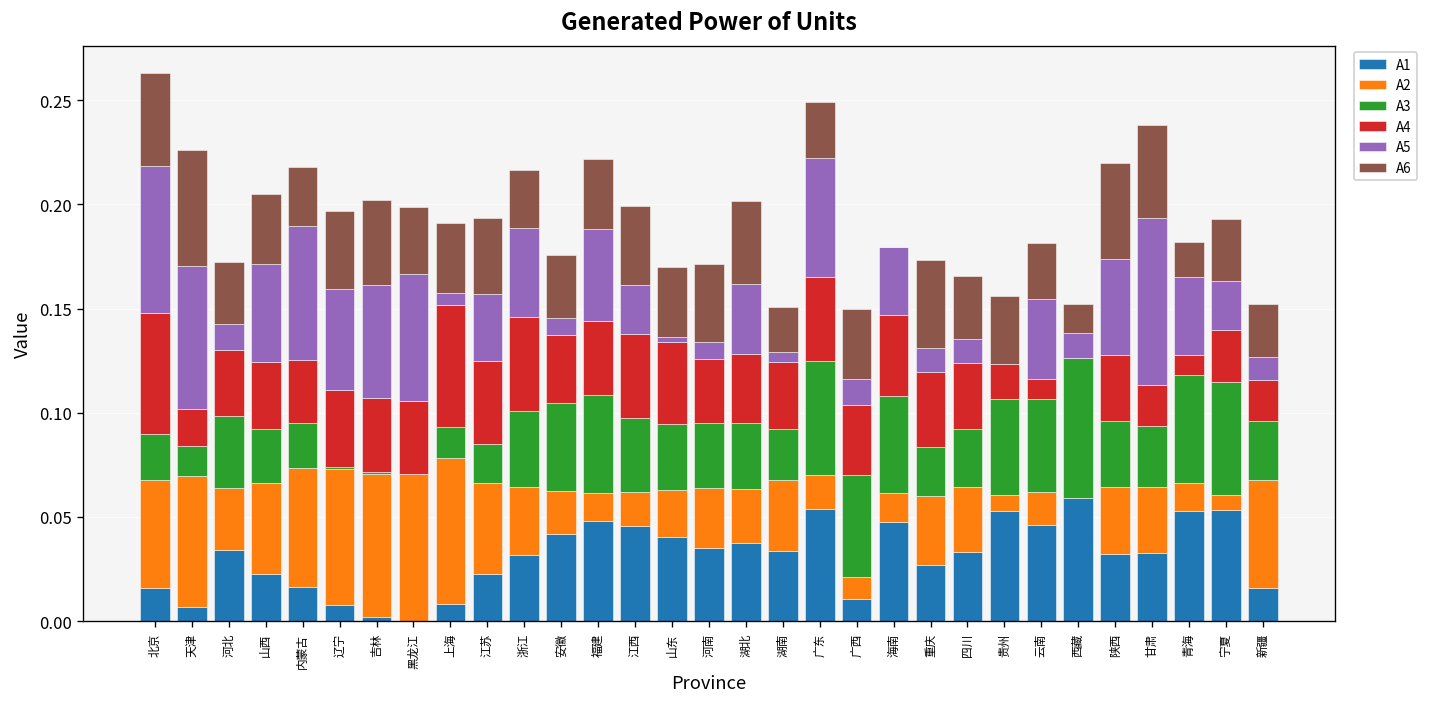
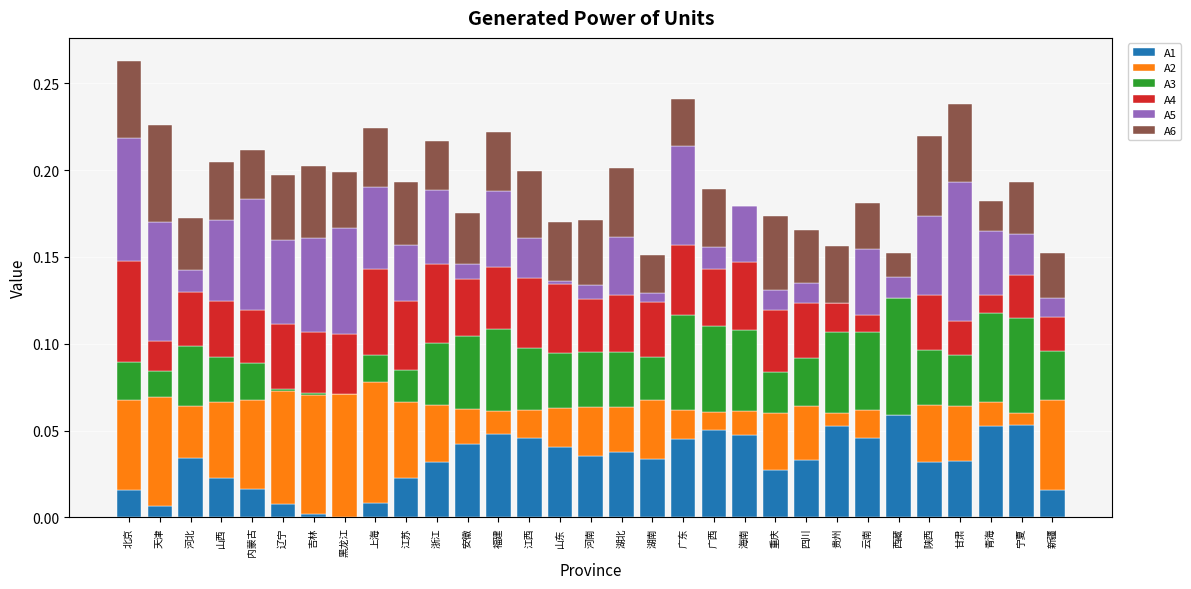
  {
    "A1": {
      "北京": 0.016,
      "天津": 0.007,
      "河北": 0.034,
      "山西": 0.023,
      "内蒙古": 0.016,
      "辽宁": 0.008,
      "吉林": 0.002,
      "黑龙江": 0.000,
      "上海": 0.008,
      "江苏": 0.023,
      "浙江": 0.032,
      "安徽": 0.042,
      "福建": 0.048,
      "江西": 0.046,
      "山东": 0.040,
      "河南": 0.035,
      "湖北": 0.037,
      "湖南": 0.034,
-     "广东": 0.054,
-     "广西": 0.011,
+     "广东": 0.045,
+     "广西": 0.051,
      "海南": 0.048,
      "重庆": 0.027,
      "四川": 0.033,
      "贵州": 0.053,
      "云南": 0.046,
      "西藏": 0.059,
      "陕西": 0.032,
      "甘肃": 0.032,
      "青海": 0.053,
      "宁夏": 0.053,
      "新疆": 0.016
    },
    "A2": {
      "北京": 0.052,
      "天津": 0.063,
      "河北": 0.030,
      "山西": 0.044,
-     "内蒙古": 0.057,
+     "内蒙古": 0.051,
      "辽宁": 0.065,
      "吉林": 0.068,
      "黑龙江": 0.071,
      "上海": 0.070,
      "江苏": 0.044,
      "浙江": 0.033,
      "安徽": 0.021,
      "福建": 0.014,
      "江西": 0.016,
      "山东": 0.023,
      "河南": 0.029,
      "湖北": 0.026,
      "湖南": 0.034,
      "广东": 0.016,
      "广西": 0.010,
      "海南": 0.014,
      "重庆": 0.033,
      "四川": 0.031,
      "贵州": 0.008,
      "云南": 0.016,
      "西藏": 0.000,
      "陕西": 0.032,
      "甘肃": 0.032,
      "青海": 0.013,
      "宁夏": 0.007,
      "新疆": 0.052
    },
    "A3": {
      "北京": 0.022,
      "天津": 0.015,
      "河北": 0.034,
      "山西": 0.026,
      "内蒙古": 0.022,
      "黑龙江": 0.000,
      "上海": 0.015,
      "江苏": 0.019,
      "浙江": 0.036,
      "安徽": 0.042,
      "福建": 0.047,
      "江西": 0.035,
      "山东": 0.032,
      "河南": 0.031,
      "湖北": 0.032,
      "湖南": 0.025,
      "广东": 0.055,
      "广西": 0.049,
      "海南": 0.047,
      "重庆": 0.024,
      "四川": 0.028,
      "贵州": 0.046,
      "云南": 0.045,
      "西藏": 0.067,
      "陕西": 0.032,
      "甘肃": 0.029,
      "青海": 0.052,
      "宁夏": 0.054,
      "新疆": 0.028
    },
    "A4": {
      "北京": 0.058,
      "天津": 0.018,
      "河北": 0.032,
      "山西": 0.032,
      "内蒙古": 0.030,
      "辽宁": 0.037,
      "吉林": 0.036,
      "黑龙江": 0.035,
-     "上海": 0.058,
+     "上海": 0.050,
      "江苏": 0.040,
      "浙江": 0.045,
      "安徽": 0.033,
      "福建": 0.036,
      "江西": 0.041,
      "山东": 0.040,
      "河南": 0.031,
      "湖北": 0.033,
      "湖南": 0.032,
      "广东": 0.040,
      "广西": 0.033,
      "海南": 0.039,
      "重庆": 0.036,
      "四川": 0.032,
      "贵州": 0.017,
      "云南": 0.010,
      "西藏": 0.000,
      "陕西": 0.032,
      "甘肃": 0.019,
      "青海": 0.010,
      "宁夏": 0.025,
      "新疆": 0.020
    },
    "A5": {
      "北京": 0.071,
      "天津": 0.068,
      "河北": 0.013,
      "山西": 0.047,
      "内蒙古": 0.064,
      "辽宁": 0.048,
      "吉林": 0.054,
      "黑龙江": 0.061,
-     "上海": 0.006,
+     "上海": 0.047,
      "江苏": 0.032,
      "浙江": 0.043,
      "安徽": 0.008,
      "福建": 0.044,
      "江西": 0.023,
      "山东": 0.002,
      "河南": 0.008,
      "湖北": 0.034,
      "湖南": 0.005,
      "广东": 0.057,
      "广西": 0.012,
      "海南": 0.033,
      "重庆": 0.012,
      "四川": 0.011,
      "贵州": 0.000,
      "云南": 0.038,
      "西藏": 0.012,
      "陕西": 0.046,
      "甘肃": 0.080,
      "青海": 0.037,
      "宁夏": 0.024,
      "新疆": 0.011
    },
    "A6": {
      "北京": 0.044,
      "天津": 0.056,
      "河北": 0.030,
      "山西": 0.033,
      "内蒙古": 0.028,
      "辽宁": 0.037,
      "吉林": 0.041,
      "黑龙江": 0.032,
      "上海": 0.034,
      "江苏": 0.036,
      "浙江": 0.028,
      "安徽": 0.030,
      "福建": 0.034,
      "江西": 0.038,
      "山东": 0.034,
      "河南": 0.038,
      "湖北": 0.040,
      "湖南": 0.022,
      "广东": 0.027,
      "广西": 0.034,
      "海南": 0.000,
      "重庆": 0.042,
      "四川": 0.030,
      "贵州": 0.033,
      "云南": 0.027,
      "西藏": 0.014,
      "陕西": 0.046,
      "甘肃": 0.044,
      "青海": 0.017,
      "宁夏": 0.030,
      "新疆": 0.025
    }
  }
